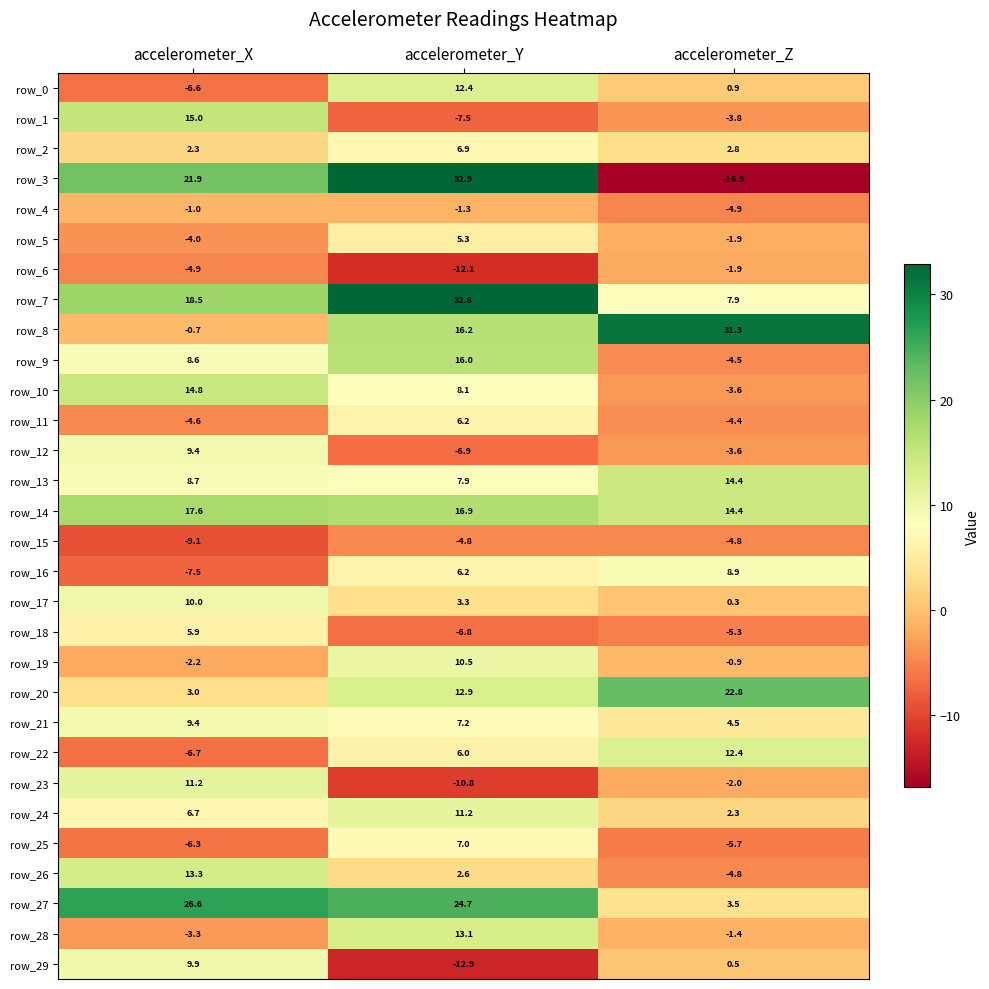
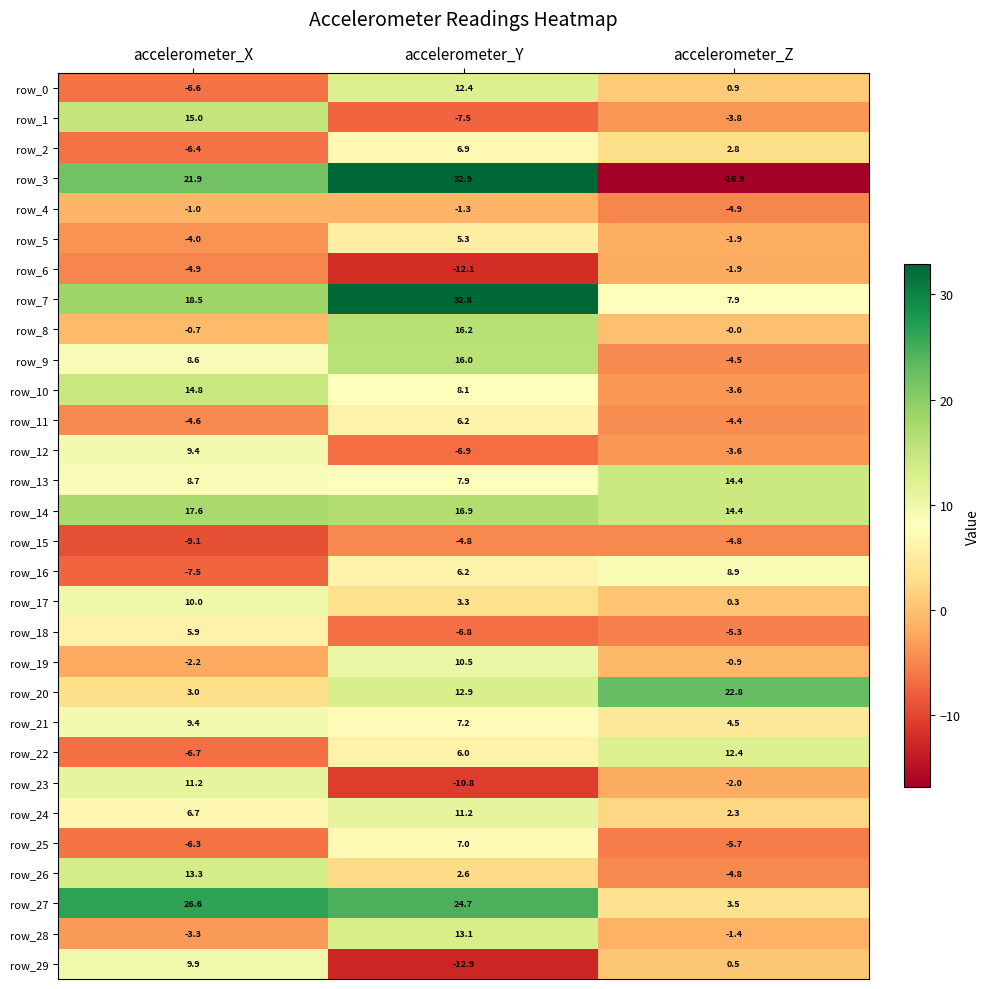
  {
    "row_0": {
      "accelerometer_X": -6.6,
      "accelerometer_Y": 12.4,
      "accelerometer_Z": 0.9
    },
    "row_1": {
      "accelerometer_X": 15.0,
      "accelerometer_Y": -7.5,
      "accelerometer_Z": -3.8
    },
    "row_2": {
-     "accelerometer_X": 2.3,
+     "accelerometer_X": -6.4,
      "accelerometer_Y": 6.9,
      "accelerometer_Z": 2.8
    },
    "row_3": {
      "accelerometer_X": 21.9,
      "accelerometer_Y": 32.9,
      "accelerometer_Z": -16.9
    },
    "row_4": {
      "accelerometer_X": -1.0,
      "accelerometer_Y": -1.3,
      "accelerometer_Z": -4.9
    },
    "row_5": {
      "accelerometer_X": -4.0,
      "accelerometer_Y": 5.3,
      "accelerometer_Z": -1.9
    },
    "row_6": {
      "accelerometer_X": -4.9,
      "accelerometer_Y": -12.1,
      "accelerometer_Z": -1.9
    },
    "row_7": {
      "accelerometer_X": 18.5,
      "accelerometer_Y": 32.8,
      "accelerometer_Z": 7.9
    },
    "row_8": {
      "accelerometer_X": -0.7,
      "accelerometer_Y": 16.2,
-     "accelerometer_Z": 31.3
+     "accelerometer_Z": -0.0
    },
    "row_9": {
      "accelerometer_X": 8.6,
      "accelerometer_Y": 16.0,
      "accelerometer_Z": -4.5
    },
    "row_10": {
      "accelerometer_X": 14.8,
      "accelerometer_Y": 8.1,
      "accelerometer_Z": -3.6
    },
    "row_11": {
      "accelerometer_X": -4.6,
      "accelerometer_Y": 6.2,
      "accelerometer_Z": -4.4
    },
    "row_12": {
      "accelerometer_X": 9.4,
      "accelerometer_Y": -6.9,
      "accelerometer_Z": -3.6
    },
    "row_13": {
      "accelerometer_X": 8.7,
      "accelerometer_Y": 7.9,
      "accelerometer_Z": 14.4
    },
    "row_14": {
      "accelerometer_X": 17.6,
      "accelerometer_Y": 16.9,
      "accelerometer_Z": 14.4
    },
    "row_15": {
      "accelerometer_X": -9.1,
      "accelerometer_Y": -4.8,
      "accelerometer_Z": -4.8
    },
    "row_16": {
      "accelerometer_X": -7.5,
      "accelerometer_Y": 6.2,
      "accelerometer_Z": 8.9
    },
    "row_17": {
      "accelerometer_X": 10.0,
      "accelerometer_Y": 3.3,
      "accelerometer_Z": 0.3
    },
    "row_18": {
      "accelerometer_X": 5.9,
      "accelerometer_Y": -6.8,
      "accelerometer_Z": -5.3
    },
    "row_19": {
      "accelerometer_X": -2.2,
      "accelerometer_Y": 10.5,
      "accelerometer_Z": -0.9
    },
    "row_20": {
      "accelerometer_X": 3.0,
      "accelerometer_Y": 12.9,
      "accelerometer_Z": 22.8
    },
    "row_21": {
      "accelerometer_X": 9.4,
      "accelerometer_Y": 7.2,
      "accelerometer_Z": 4.5
    },
    "row_22": {
      "accelerometer_X": -6.7,
      "accelerometer_Y": 6.0,
      "accelerometer_Z": 12.4
    },
    "row_23": {
      "accelerometer_X": 11.2,
      "accelerometer_Y": -10.8,
      "accelerometer_Z": -2.0
    },
    "row_24": {
      "accelerometer_X": 6.7,
      "accelerometer_Y": 11.2,
      "accelerometer_Z": 2.3
    },
    "row_25": {
      "accelerometer_X": -6.3,
      "accelerometer_Y": 7.0,
      "accelerometer_Z": -5.7
    },
    "row_26": {
      "accelerometer_X": 13.3,
      "accelerometer_Y": 2.6,
      "accelerometer_Z": -4.8
    },
    "row_27": {
      "accelerometer_X": 26.6,
      "accelerometer_Y": 24.7,
      "accelerometer_Z": 3.5
    },
    "row_28": {
      "accelerometer_X": -3.3,
      "accelerometer_Y": 13.1,
      "accelerometer_Z": -1.4
    },
    "row_29": {
      "accelerometer_X": 9.9,
      "accelerometer_Y": -12.9,
      "accelerometer_Z": 0.5
    }
  }
